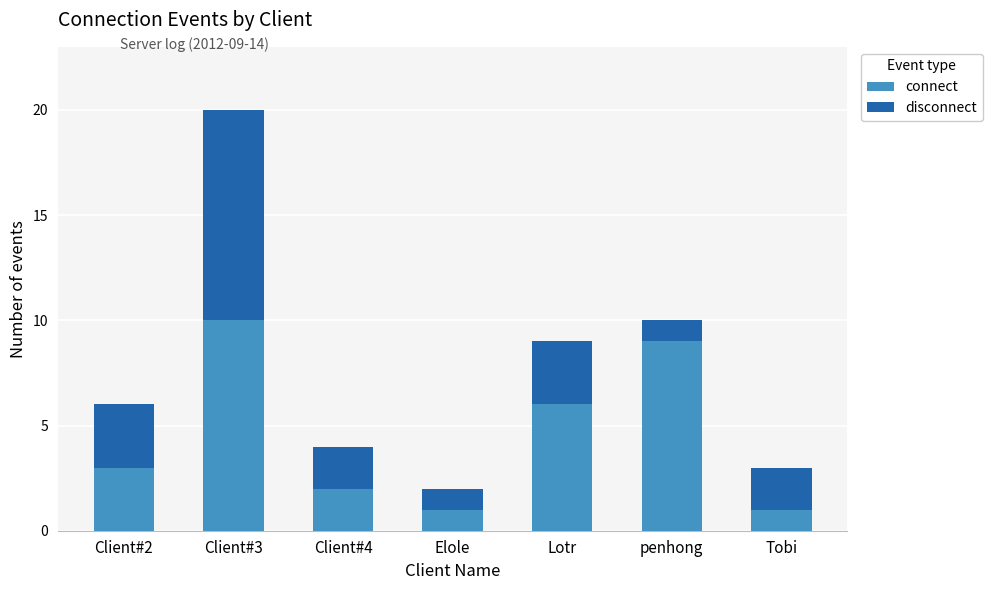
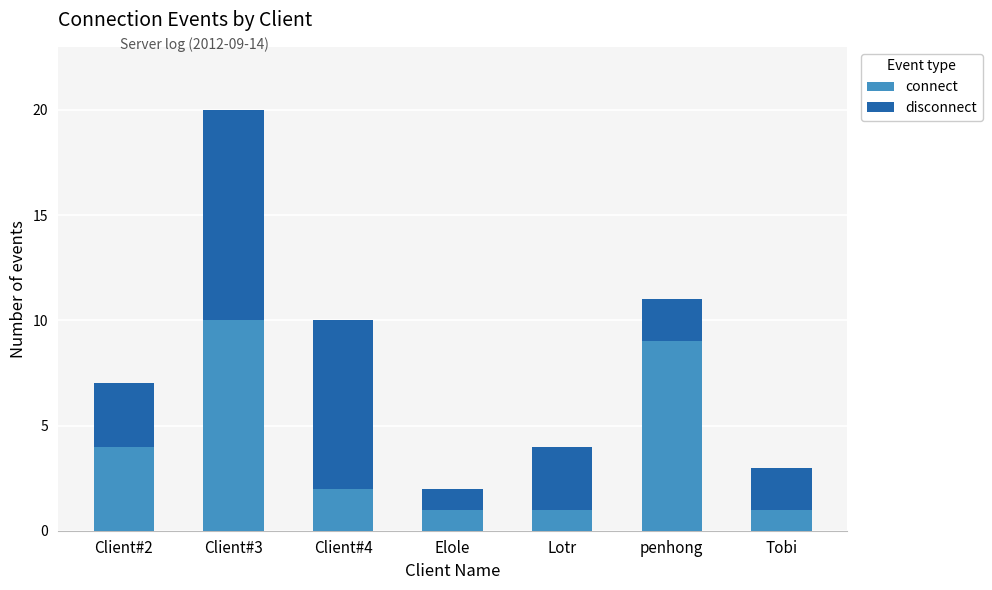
  {
    "connect": {
-     "Client#2": 3,
+     "Client#2": 4,
      "Client#3": 10,
      "Client#4": 2,
      "Elole": 1,
-     "Lotr": 6,
+     "Lotr": 1,
      "penhong": 9,
      "Tobi": 1
    },
    "disconnect": {
      "Client#2": 3,
      "Client#3": 10,
-     "Client#4": 2,
+     "Client#4": 8,
      "Elole": 1,
      "Lotr": 3,
-     "penhong": 1,
+     "penhong": 2,
      "Tobi": 2
    }
  }
